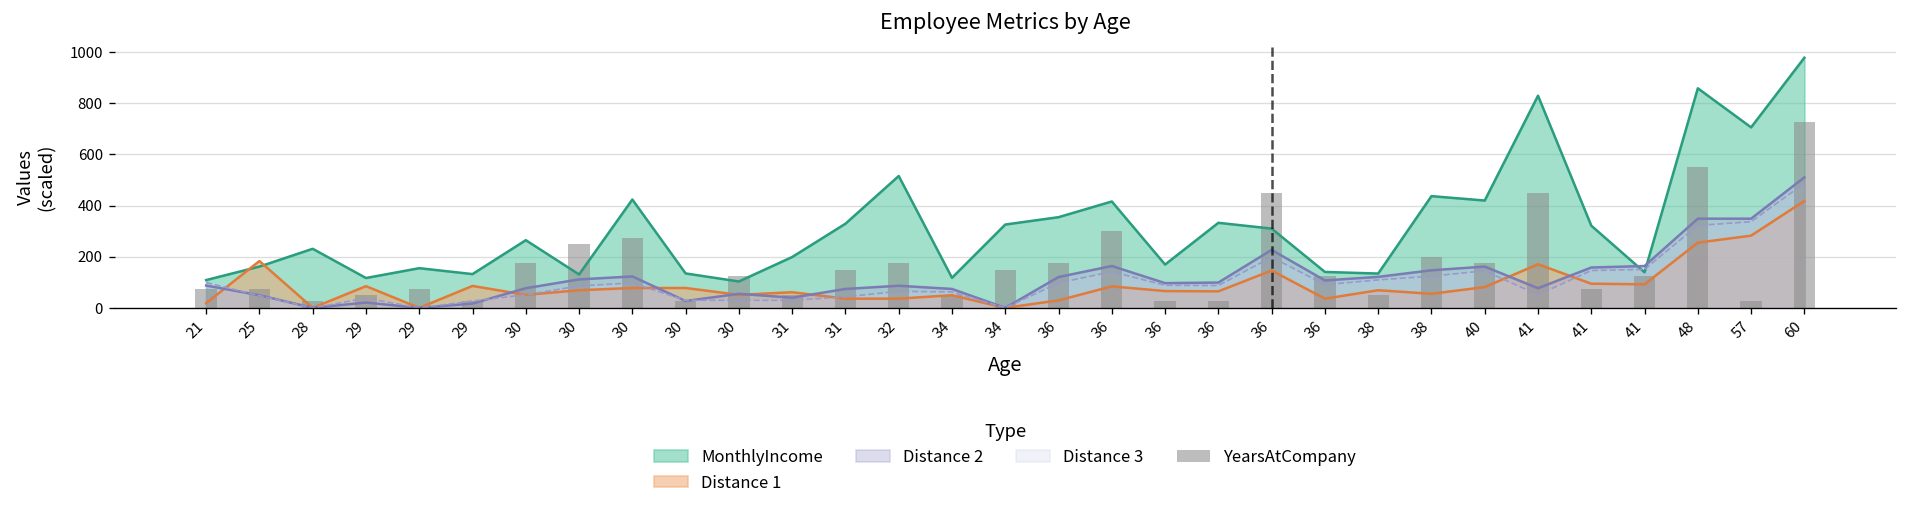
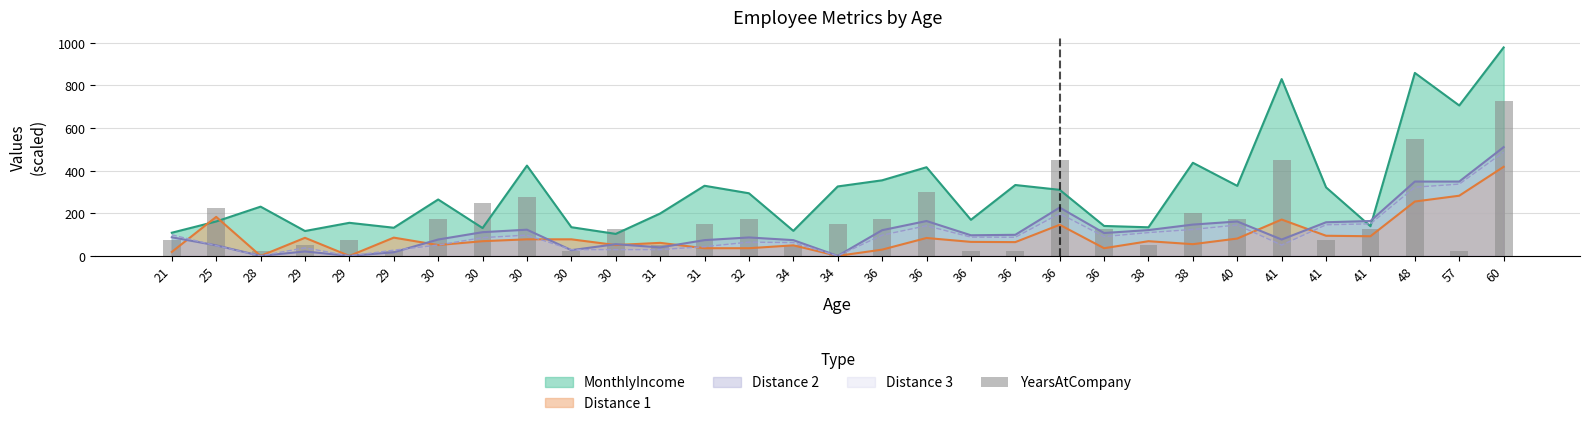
  {
    "YearsAtCompany": {
      "21": 80,
-     "25": 80,
+     "25": 230,
      "28": 30,
      "32": 180,
      "40": 180,
      "48": 550,
      "57": 30,
      "60": 730
    },
    "MonthlyIncome": {
      "25": 160,
      "28": 230,
-     "32": 520,
-     "40": 420,
+     "32": 290,
+     "40": 330,
      "48": 860,
      "57": 710,
      "60": 980
    },
    "Distance 1": {
      "21": 20,
      "25": 180,
      "32": 40,
      "40": 80,
      "48": 260,
      "57": 280,
      "60": 420
    }
  }
